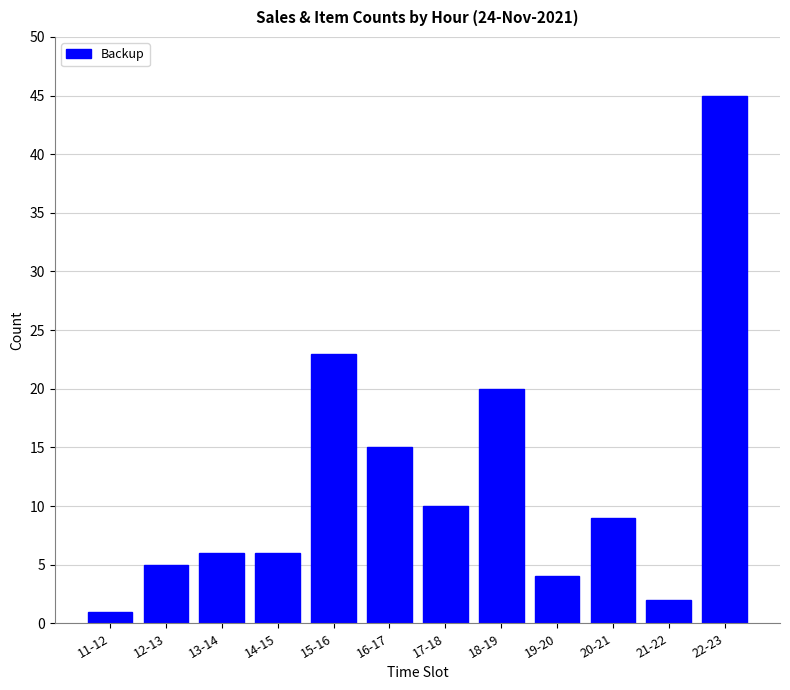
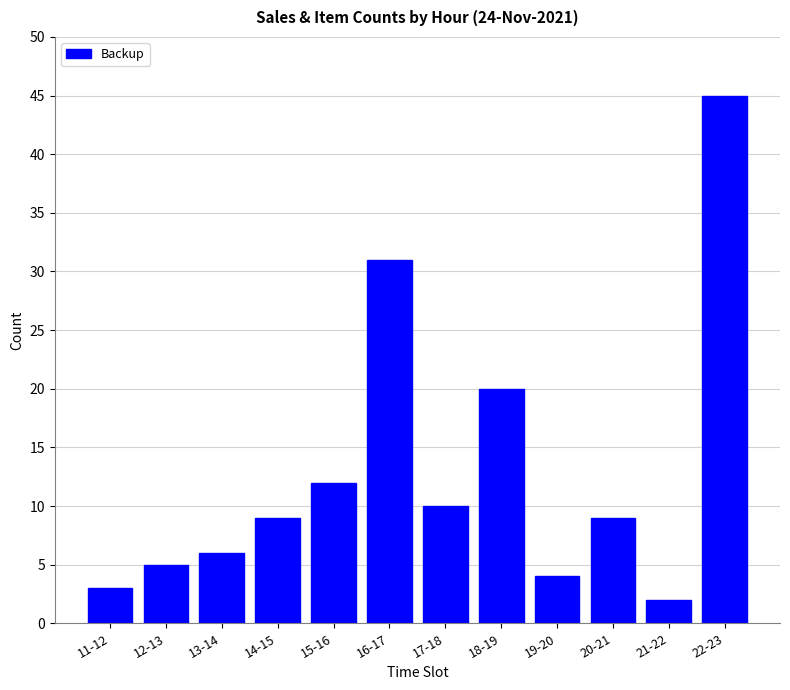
  {
-   "11-12": 1,
+   "11-12": 3,
    "12-13": 5,
    "13-14": 6,
-   "14-15": 6,
-   "15-16": 23,
-   "16-17": 15,
+   "14-15": 9,
+   "15-16": 12,
+   "16-17": 31,
    "17-18": 10,
    "18-19": 20,
    "19-20": 4,
    "20-21": 9,
    "21-22": 2,
    "22-23": 45
  }
